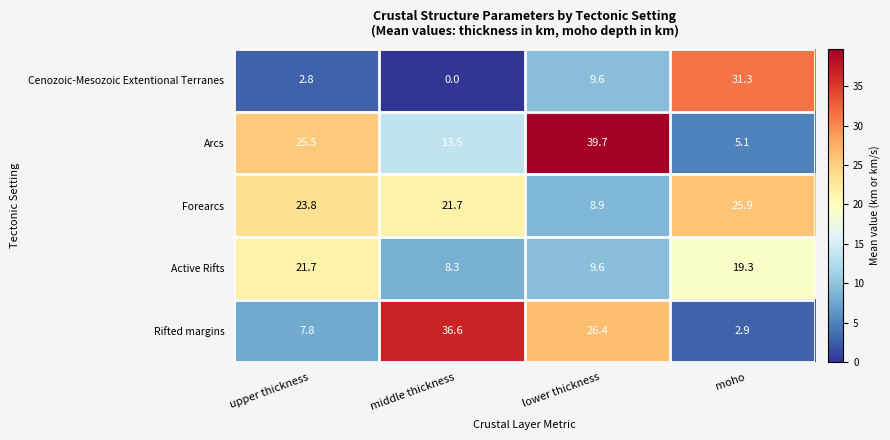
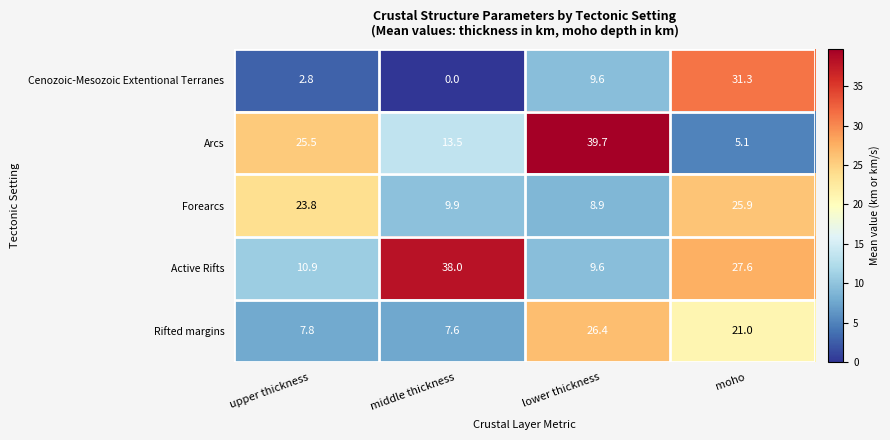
  {
    "Cenozoic-Mesozoic Extentional Terranes": {
      "upper thickness": 2.8,
      "middle thickness": 0.0,
      "lower thickness": 9.6,
      "moho": 31.3
    },
    "Arcs": {
      "upper thickness": 25.5,
      "middle thickness": 13.5,
      "lower thickness": 39.7,
      "moho": 5.1
    },
    "Forearcs": {
      "upper thickness": 23.8,
-     "middle thickness": 21.7,
+     "middle thickness": 9.9,
      "lower thickness": 8.9,
      "moho": 25.9
    },
    "Active Rifts": {
-     "upper thickness": 21.7,
-     "middle thickness": 8.3,
+     "upper thickness": 10.9,
+     "middle thickness": 38.0,
      "lower thickness": 9.6,
-     "moho": 19.3
+     "moho": 27.6
    },
    "Rifted margins": {
      "upper thickness": 7.8,
-     "middle thickness": 36.6,
+     "middle thickness": 7.6,
      "lower thickness": 26.4,
-     "moho": 2.9
+     "moho": 21.0
    }
  }
